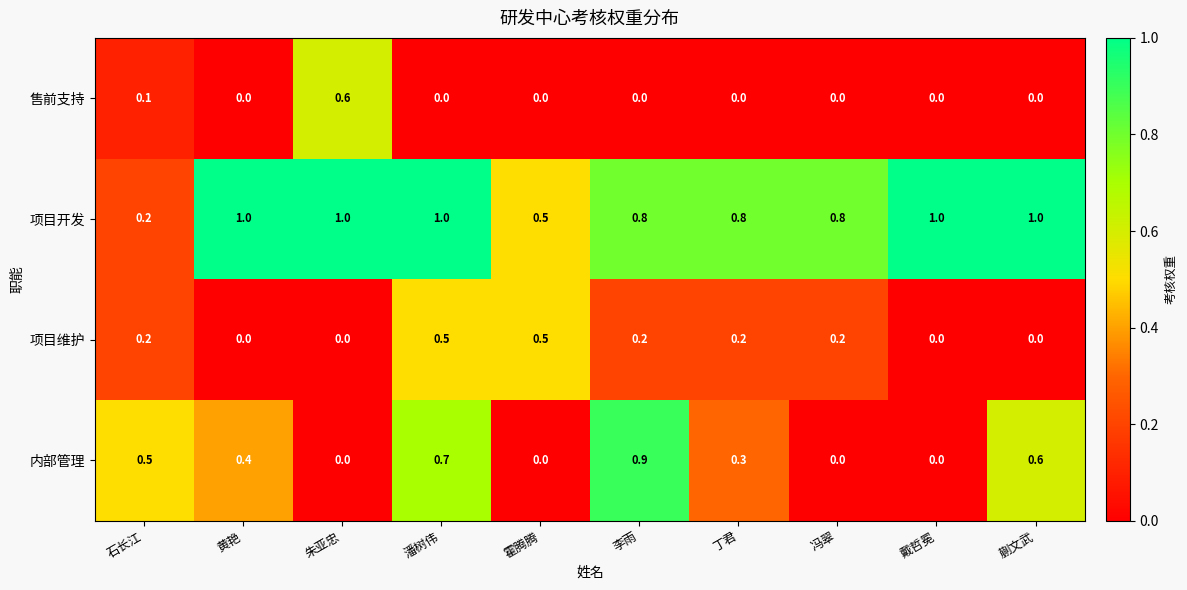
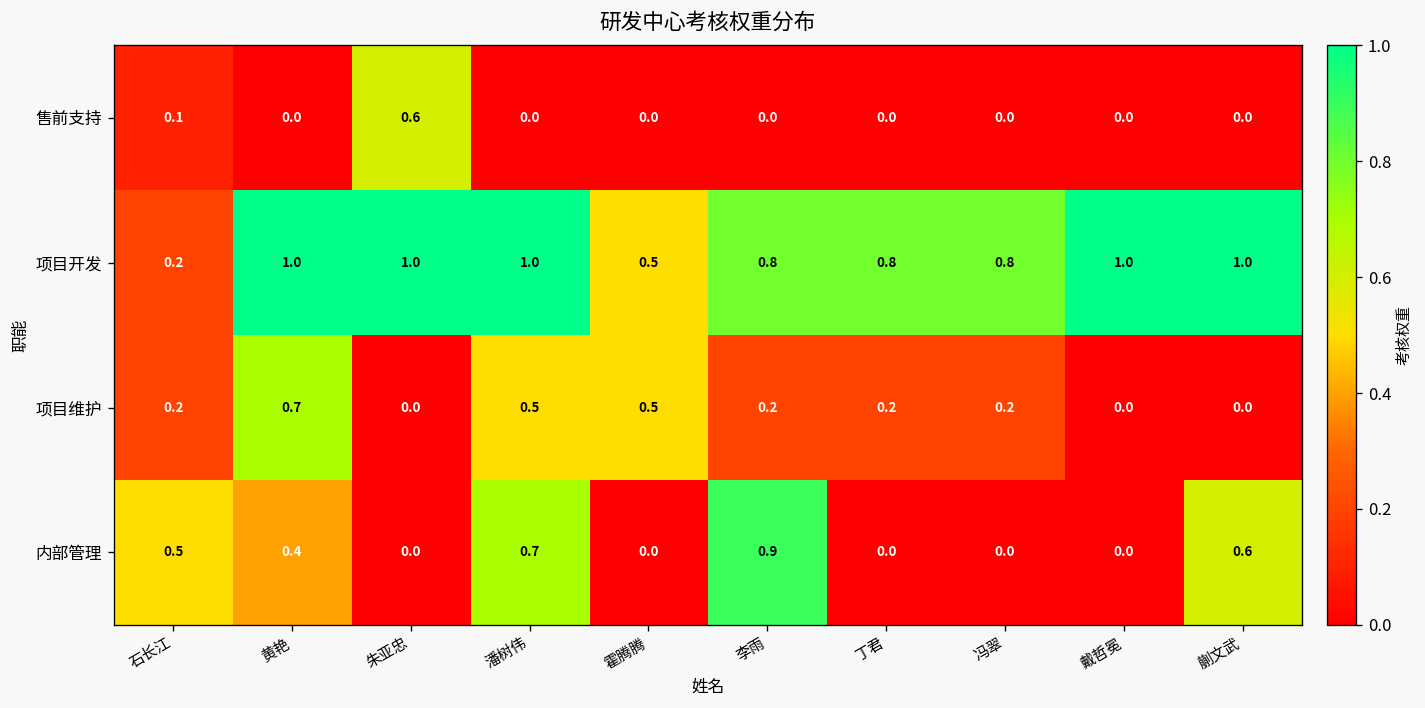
  {
    "售前支持": {
      "石长江": 0.1,
      "黄艳": 0.0,
      "朱亚忠": 0.6,
      "潘树伟": 0.0,
      "霍腾腾": 0.0,
      "李雨": 0.0,
      "丁君": 0.0,
      "冯翠": 0.0,
      "戴哲冕": 0.0,
      "蒯文武": 0.0
    },
    "项目开发": {
      "石长江": 0.2,
      "黄艳": 1.0,
      "朱亚忠": 1.0,
      "潘树伟": 1.0,
      "霍腾腾": 0.5,
      "李雨": 0.8,
      "丁君": 0.8,
      "冯翠": 0.8,
      "戴哲冕": 1.0,
      "蒯文武": 1.0
    },
    "项目维护": {
      "石长江": 0.2,
-     "黄艳": 0.0,
+     "黄艳": 0.7,
      "朱亚忠": 0.0,
      "潘树伟": 0.5,
      "霍腾腾": 0.5,
      "李雨": 0.2,
      "丁君": 0.2,
      "冯翠": 0.2,
      "戴哲冕": 0.0,
      "蒯文武": 0.0
    },
    "内部管理": {
      "石长江": 0.5,
      "黄艳": 0.4,
      "朱亚忠": 0.0,
      "潘树伟": 0.7,
      "霍腾腾": 0.0,
      "李雨": 0.9,
-     "丁君": 0.3,
+     "丁君": 0.0,
      "冯翠": 0.0,
      "戴哲冕": 0.0,
      "蒯文武": 0.6
    }
  }
